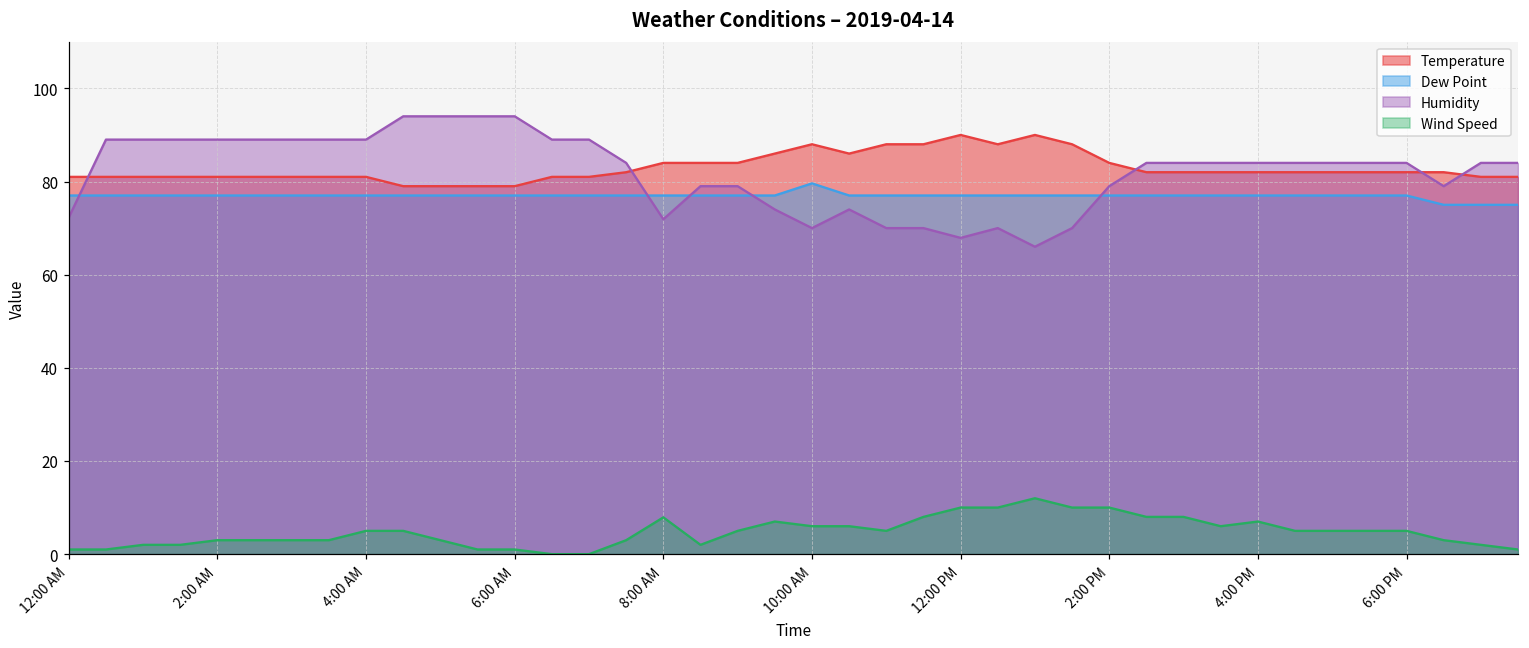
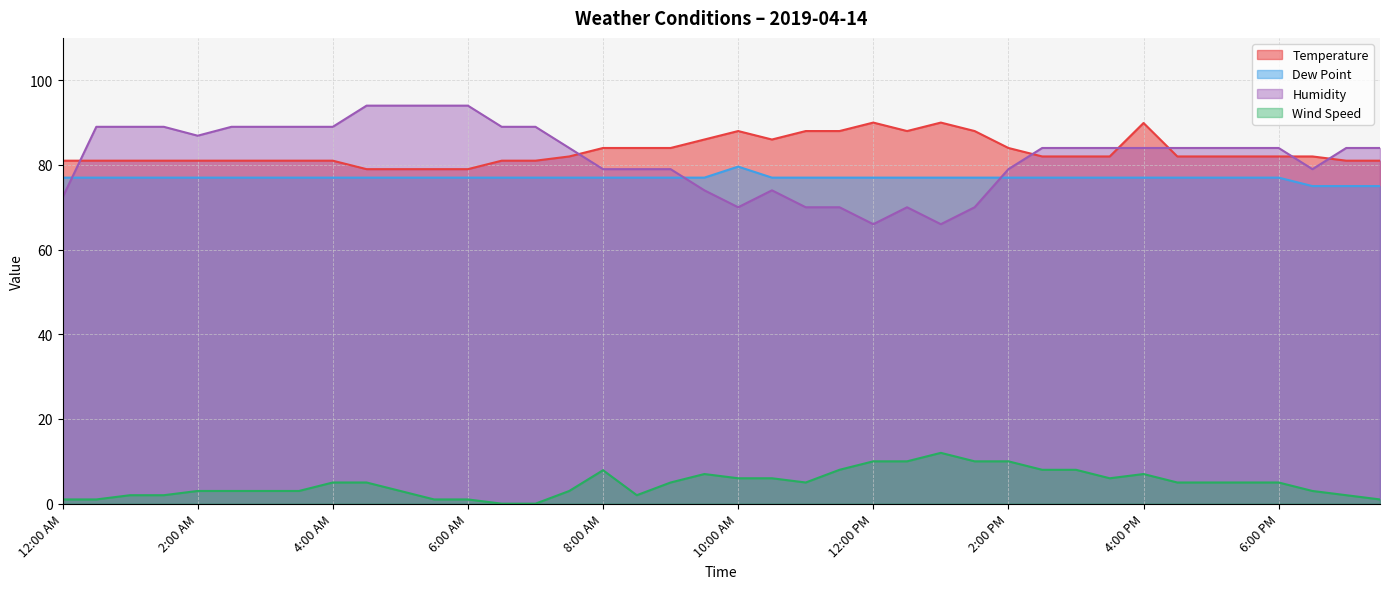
  {
    "Temperature": {
      "12:00 AM": 81,
      "2:00 AM": 81,
      "4:00 AM": 81,
      "6:00 AM": 79,
      "8:00 AM": 84,
      "10:00 AM": 88,
      "12:00 PM": 90,
      "2:00 PM": 84,
-     "4:00 PM": 82,
+     "4:00 PM": 90,
      "6:00 PM": 82
    },
    "Dew Point": {
      "12:00 AM": 77,
      "2:00 AM": 77,
      "4:00 AM": 77,
      "6:00 AM": 77,
      "8:00 AM": 77,
      "10:00 AM": 80,
      "12:00 PM": 77,
      "2:00 PM": 77,
      "4:00 PM": 77,
      "6:00 PM": 77
    },
    "Humidity": {
      "12:00 AM": 72,
-     "2:00 AM": 89,
+     "2:00 AM": 87,
      "4:00 AM": 89,
      "6:00 AM": 94,
-     "8:00 AM": 72,
+     "8:00 AM": 79,
      "10:00 AM": 70,
-     "12:00 PM": 68,
+     "12:00 PM": 66,
      "2:00 PM": 79,
      "4:00 PM": 84,
      "6:00 PM": 84
    },
    "Wind Speed": {
      "12:00 AM": 1,
      "2:00 AM": 3,
      "4:00 AM": 5,
      "6:00 AM": 1,
      "8:00 AM": 8,
      "10:00 AM": 6,
      "12:00 PM": 10,
      "2:00 PM": 10,
      "4:00 PM": 7,
      "6:00 PM": 5
    }
  }
